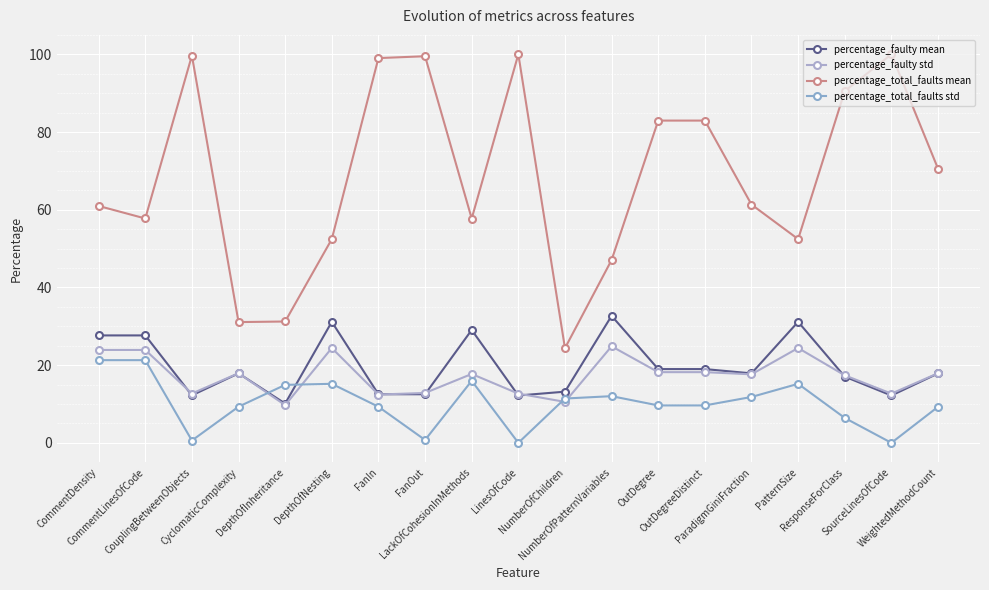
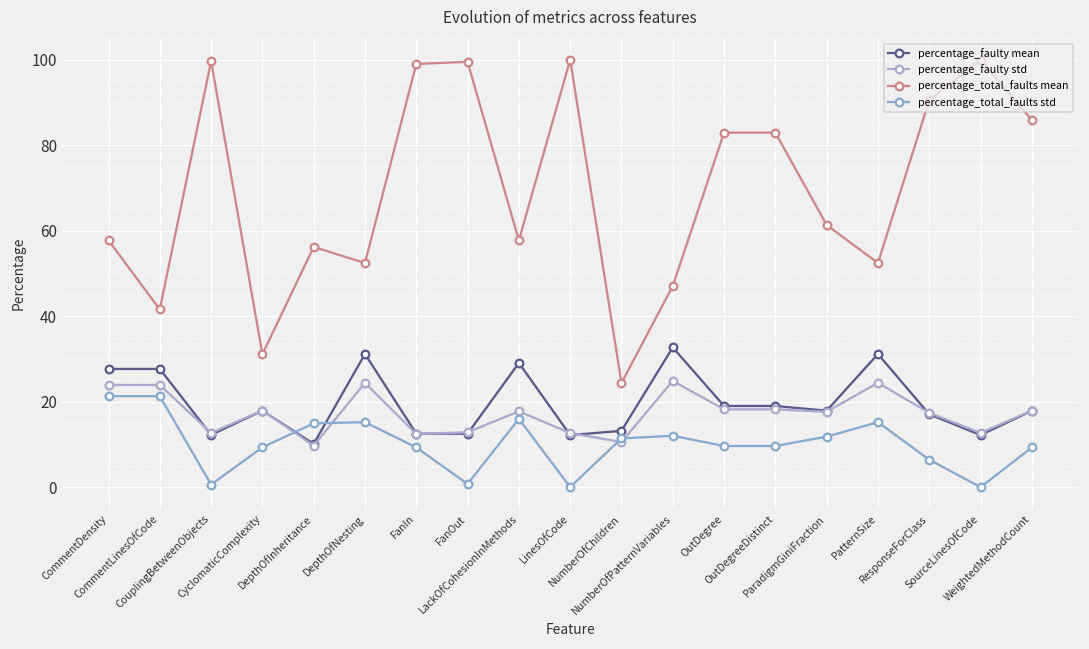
  {
    "percentage_faulty mean": {
      "CommentDensity": 28,
      "CommentLinesOfCode": 28,
      "DepthOfNesting": 31,
      "LackOfCohesionInMethods": 29,
      "NumberOfChildren": 13,
      "NumberOfPatternVariables": 33,
      "OutDegree": 19,
      "OutDegreeDistinct": 19,
      "PatternSize": 31
    },
    "percentage_total_faults mean": {
-     "CommentDensity": 61,
-     "CommentLinesOfCode": 58,
+     "CommentDensity": 58,
+     "CommentLinesOfCode": 42,
      "CouplingBetweenObjects": 100,
      "CyclomaticComplexity": 31,
-     "DepthOfInheritance": 31,
+     "DepthOfInheritance": 56,
      "DepthOfNesting": 52,
      "FanIn": 99,
      "FanOut": 100,
      "LackOfCohesionInMethods": 58,
      "LinesOfCode": 100,
      "NumberOfChildren": 24,
      "NumberOfPatternVariables": 47,
      "OutDegree": 83,
      "OutDegreeDistinct": 83,
      "ParadigmGiniFraction": 61,
      "PatternSize": 52,
-     "WeightedMethodCount": 71
+     "WeightedMethodCount": 86
    }
  }
